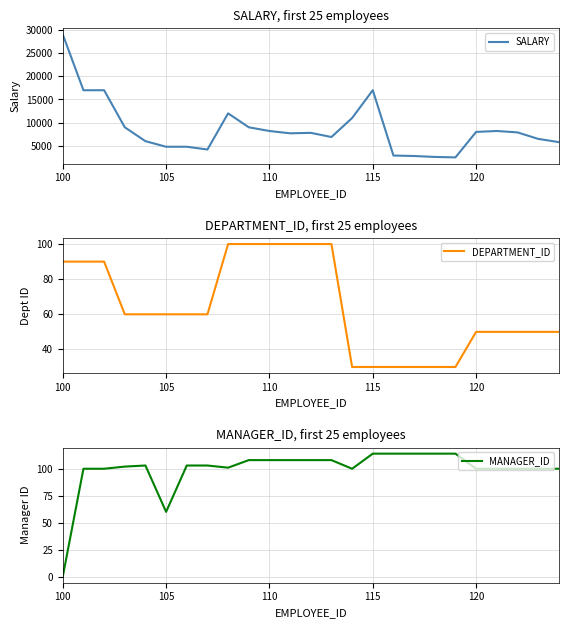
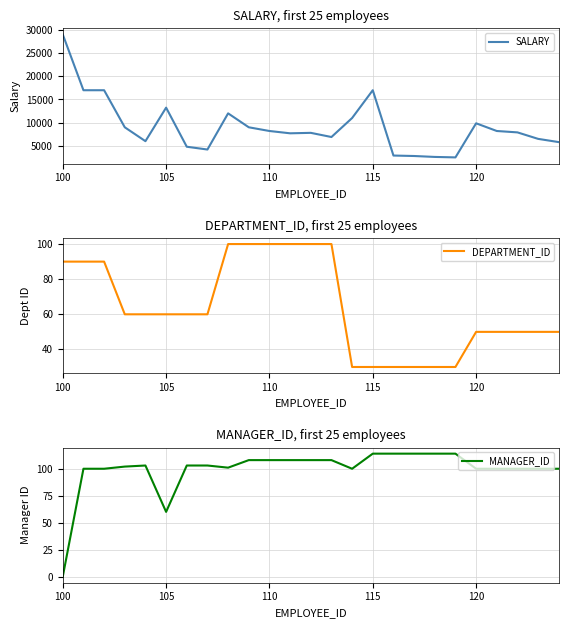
  {
    "SALARY, first 25 employees": {
      "100": 29000,
-     "105": 5000,
+     "105": 13000,
      "110": 8000,
      "115": 17000,
-     "120": 8000
+     "120": 10000
    },
    "DEPARTMENT_ID, first 25 employees": {
      "100": 90,
      "105": 60,
      "110": 100,
      "115": 30,
      "120": 50
    },
    "MANAGER_ID, first 25 employees": {
      "100": 0,
      "105": 60,
      "110": 108,
      "115": 114
    }
  }
